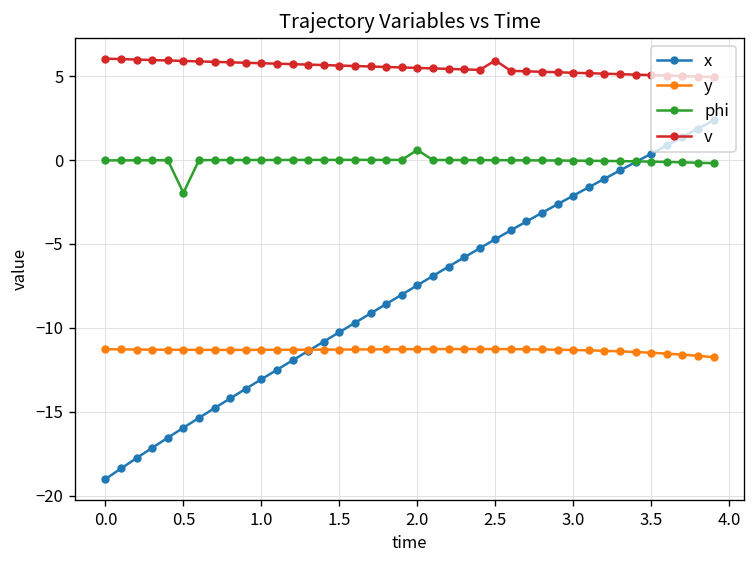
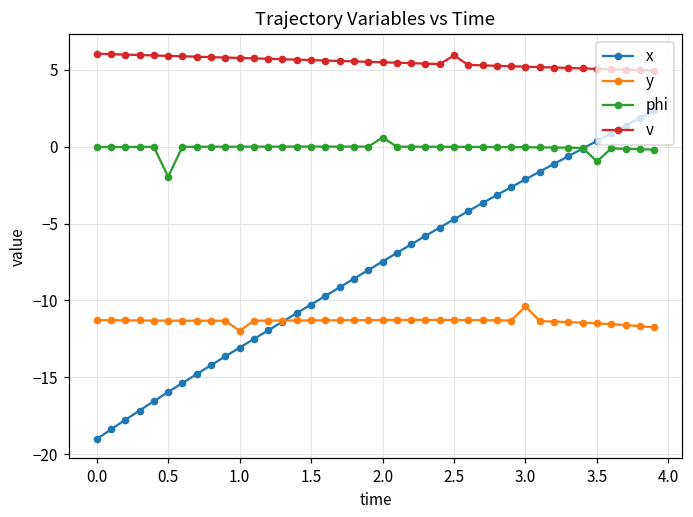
  {
    "x": {
      "0.0": -19.0,
      "0.5": -16.0,
      "1.0": -13.1,
      "1.5": -10.3,
      "2.0": -7.5,
      "2.5": -4.7,
      "3.0": -2.1,
      "3.5": 0.4
    },
    "y": {
      "0.0": -11.3,
      "0.5": -11.3,
-     "1.0": -11.3,
+     "1.0": -12.0,
      "1.5": -11.3,
      "2.0": -11.3,
      "2.5": -11.3,
-     "3.0": -11.3,
+     "3.0": -10.4,
      "3.5": -11.5
    },
    "phi": {
      "0.0": 0.0,
      "0.5": -2.0,
      "1.0": 0.0,
      "1.5": 0.0,
      "2.0": 0.6,
      "2.5": 0.0,
      "3.0": 0.0,
-     "3.5": -0.1
+     "3.5": -1.0
    },
    "v": {
      "0.0": 6.0,
      "0.5": 5.9,
      "1.0": 5.8,
      "1.5": 5.6,
      "2.0": 5.5,
      "2.5": 5.9,
      "3.0": 5.2
    }
  }
